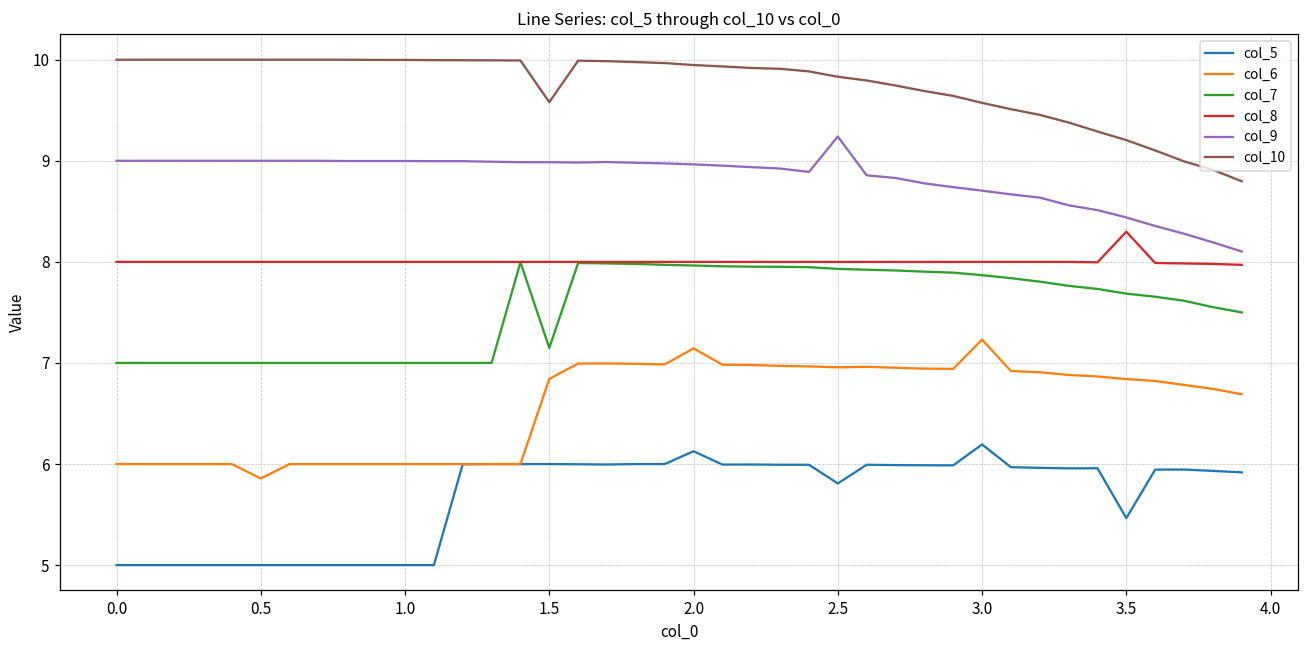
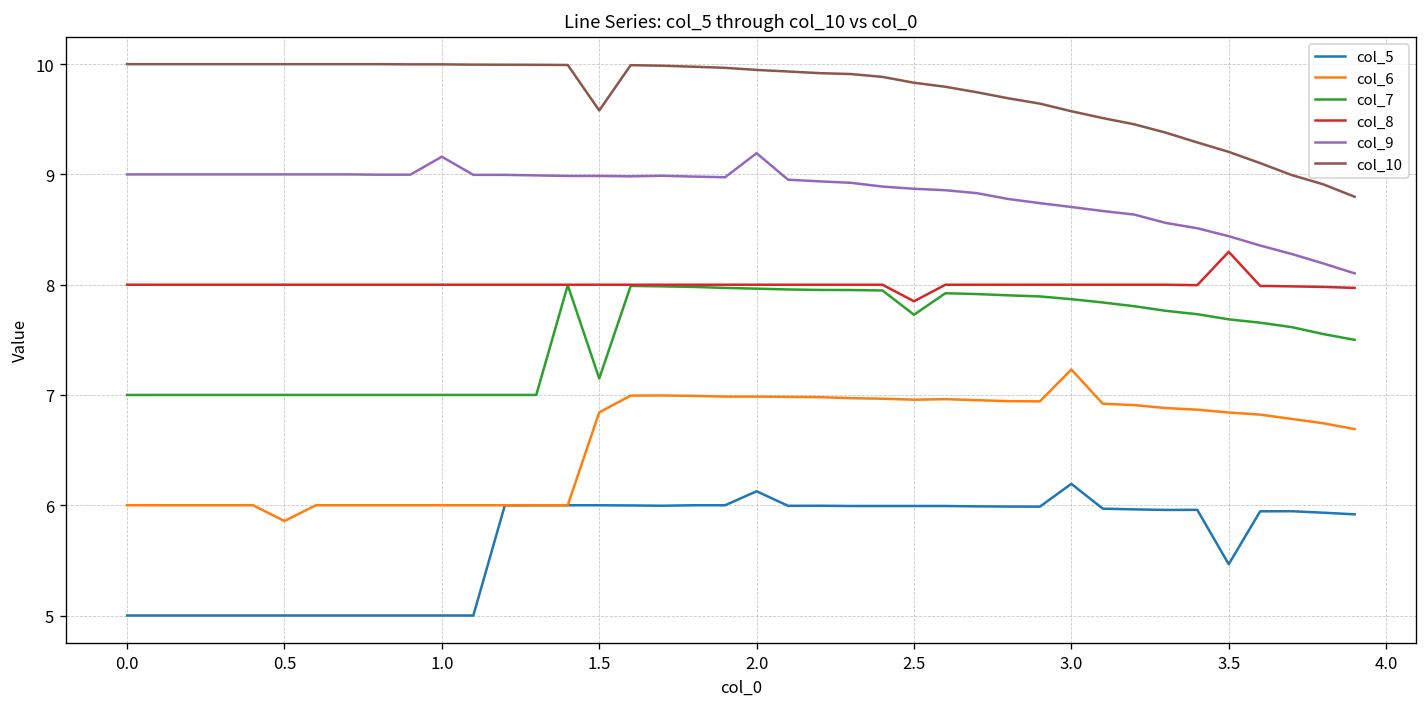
  {
    "col_5": {
      "0.0": 5.0,
      "0.5": 5.0,
      "1.0": 5.0,
      "1.5": 6.0,
      "2.0": 6.1,
-     "2.5": 5.8,
+     "2.5": 6.0,
      "3.0": 6.2,
      "3.5": 5.5
    },
    "col_6": {
      "0.0": 6.0,
      "0.5": 5.9,
      "1.0": 6.0,
      "1.5": 6.8,
-     "2.0": 7.1,
+     "2.0": 7.0,
      "2.5": 7.0,
      "3.0": 7.2,
      "3.5": 6.8
    },
    "col_7": {
      "0.0": 7.0,
      "0.5": 7.0,
      "1.0": 7.0,
      "1.5": 7.1,
      "2.0": 8.0,
-     "2.5": 7.9,
+     "2.5": 7.7,
      "3.0": 7.9,
      "3.5": 7.7
    },
    "col_8": {
      "0.0": 8.0,
      "0.5": 8.0,
      "1.0": 8.0,
      "1.5": 8.0,
      "2.0": 8.0,
-     "2.5": 8.0,
+     "2.5": 7.8,
      "3.0": 8.0,
      "3.5": 8.3
    },
    "col_9": {
      "0.0": 9.0,
      "0.5": 9.0,
-     "1.0": 9.0,
+     "1.0": 9.2,
      "1.5": 9.0,
-     "2.0": 9.0,
-     "2.5": 9.2,
+     "2.0": 9.2,
+     "2.5": 8.9,
      "3.0": 8.7,
      "3.5": 8.4
    },
    "col_10": {
      "0.0": 10.0,
      "0.5": 10.0,
      "1.0": 10.0,
      "1.5": 9.6,
      "2.0": 9.9,
      "2.5": 9.8,
      "3.0": 9.6,
      "3.5": 9.2
    }
  }
